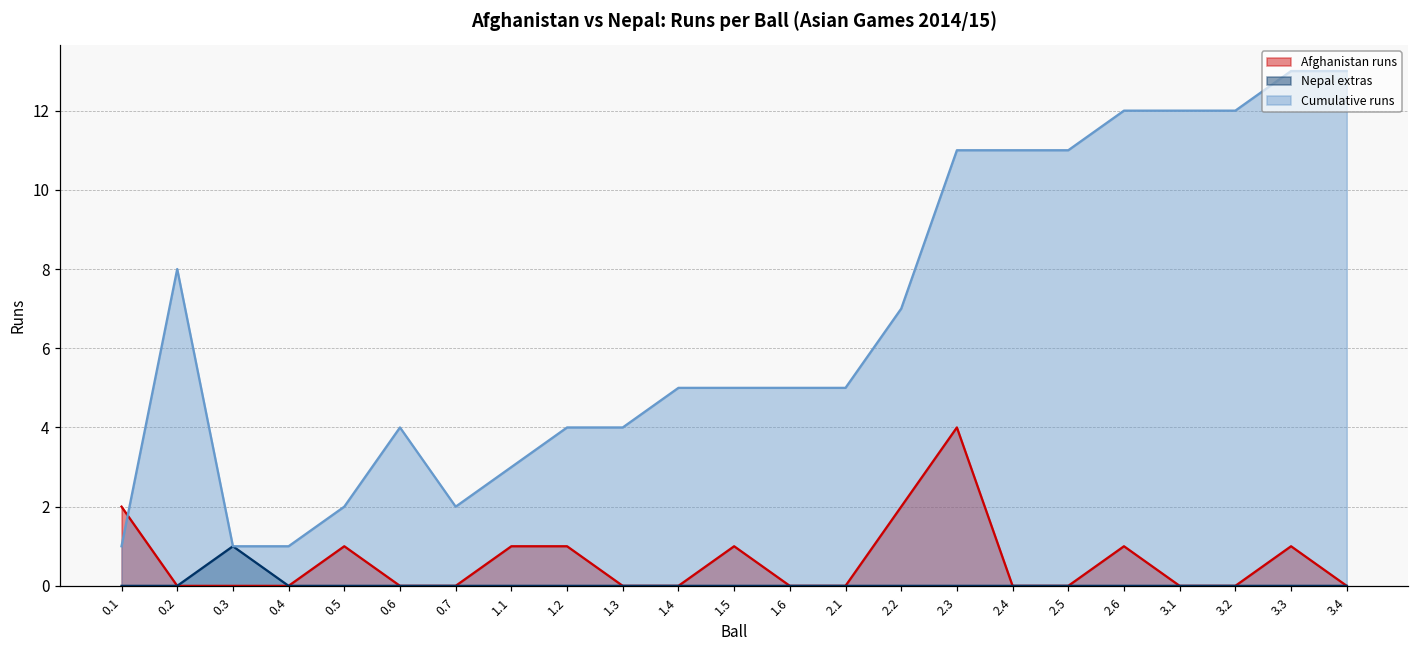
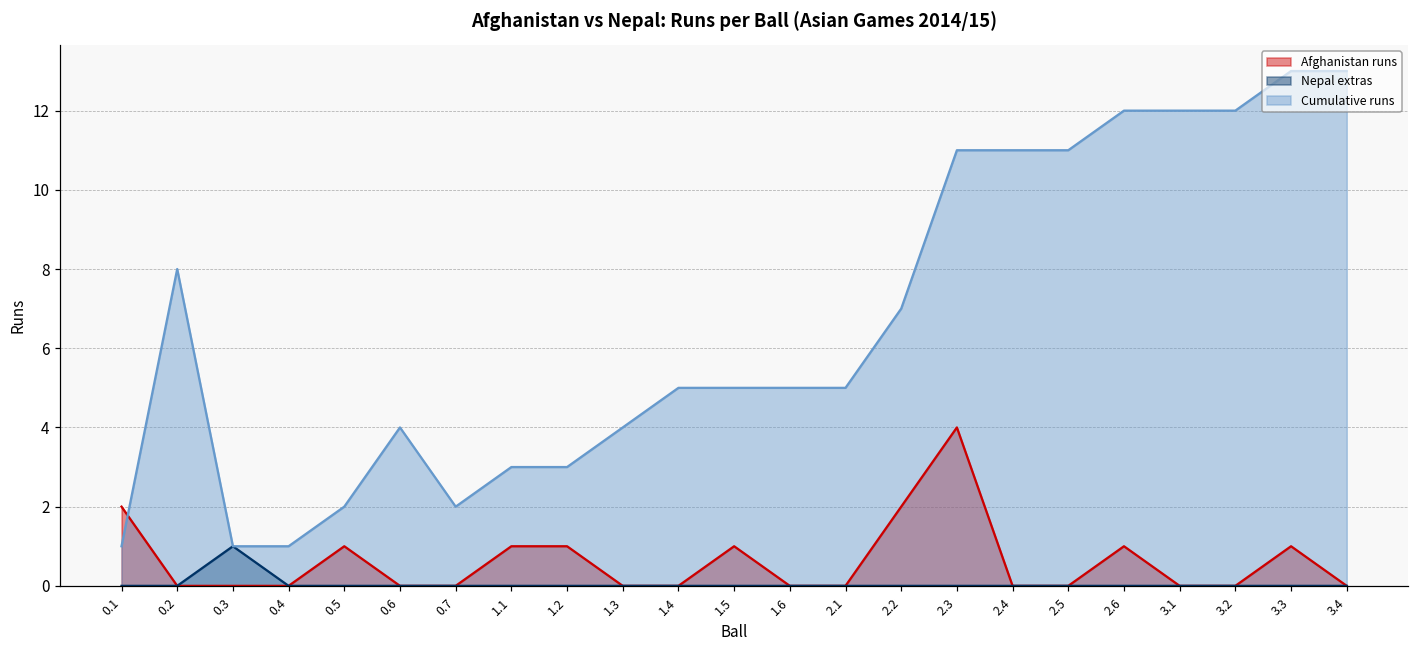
  {
    "Afghanistan runs": {
      "0.1": 2,
      "0.3": 0,
      "0.5": 1,
      "1.1": 1,
      "1.2": 1,
      "1.5": 1,
      "2.2": 2,
      "2.3": 4,
      "2.6": 1,
      "3.3": 1
    },
    "Nepal extras": {
      "0.1": 0,
      "0.5": 0,
      "1.1": 0,
      "1.2": 0,
      "1.5": 0,
      "2.2": 0,
      "2.3": 0,
      "2.6": 0,
      "3.3": 0
    },
    "Cumulative runs": {
      "0.1": 1,
      "0.2": 8,
      "0.4": 1,
      "0.5": 2,
      "0.6": 4,
      "0.7": 2,
      "1.1": 3,
-     "1.2": 4,
+     "1.2": 3,
      "1.3": 4,
      "1.4": 5,
      "1.5": 5,
      "1.6": 5,
      "2.1": 5,
      "2.2": 7,
      "2.3": 11,
      "2.4": 11,
      "2.5": 11,
      "2.6": 12,
      "3.1": 12,
      "3.2": 12
    }
  }
